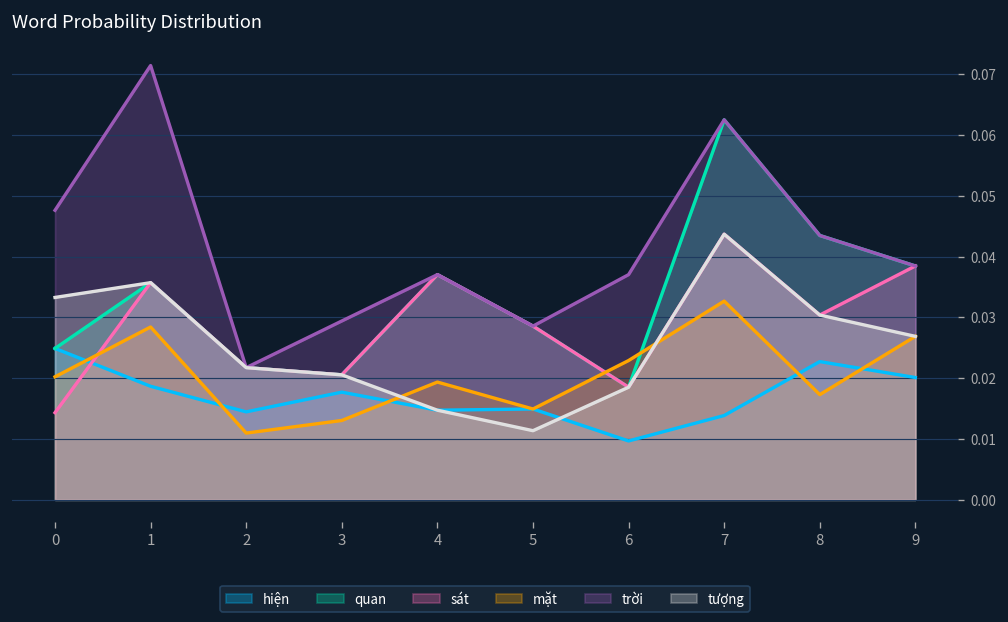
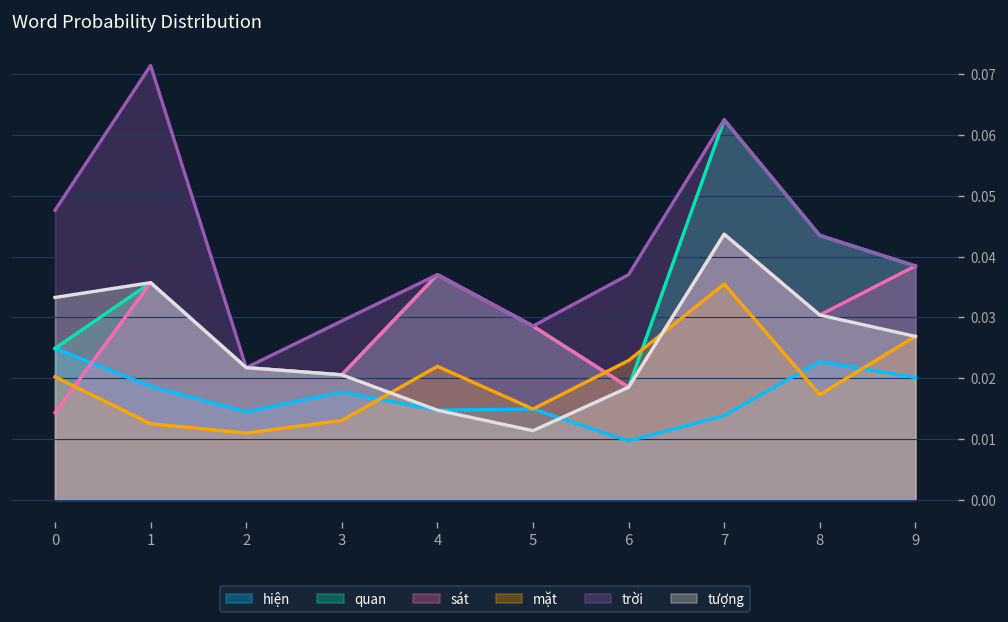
  {
    "mặt": {
      "0": 0.020,
-     "1": 0.028,
+     "1": 0.013,
      "2": 0.011,
      "3": 0.013,
-     "4": 0.019,
+     "4": 0.022,
      "6": 0.023,
-     "7": 0.033,
+     "7": 0.035,
      "8": 0.017
    }
  }
